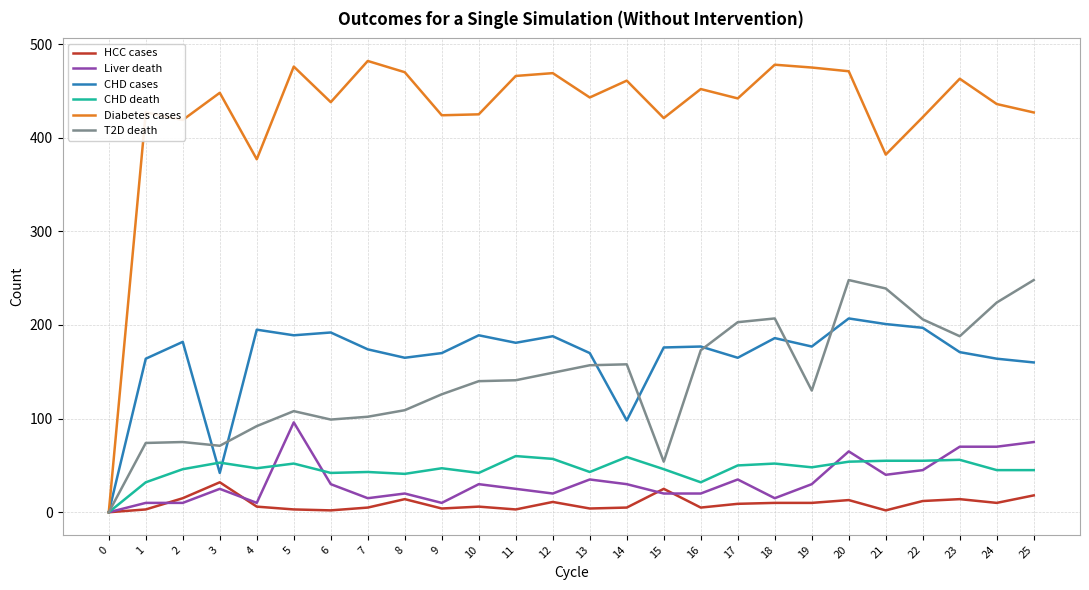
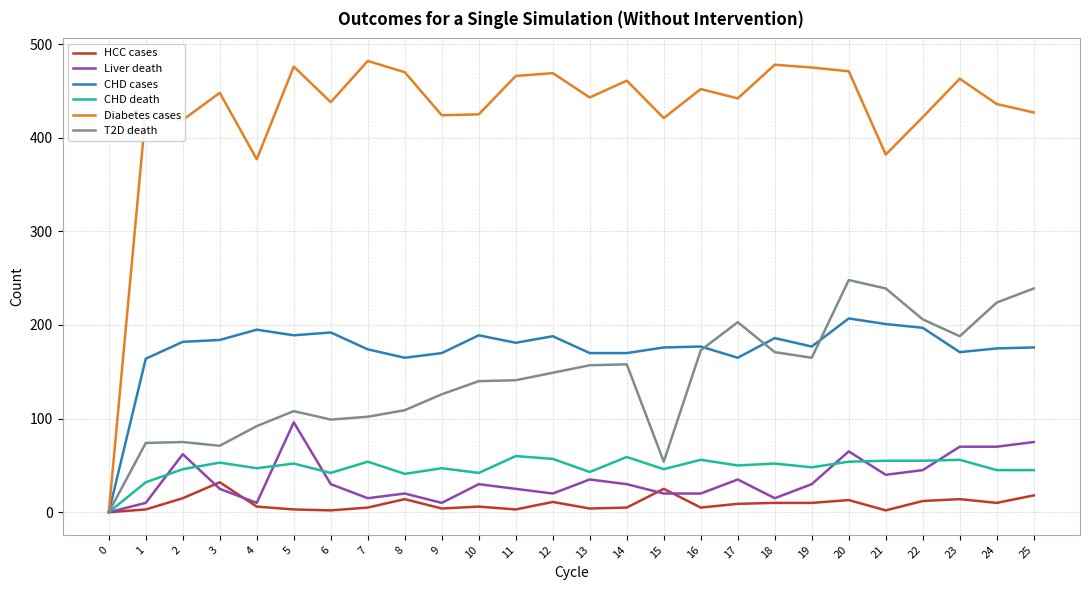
  {
    "HCC cases": {
      "1": 0,
      "2": 20,
      "3": 30,
      "4": 10,
      "5": 0,
      "6": 0,
      "7": 10,
      "8": 10,
      "9": 0,
      "10": 10,
      "11": 0,
      "12": 10,
      "13": 0,
      "14": 10,
      "15": 30,
      "16": 10,
      "17": 10,
      "18": 10,
      "19": 10,
      "20": 10,
      "21": 0,
      "22": 10,
      "23": 10,
      "24": 10,
      "25": 20
    },
    "Liver death": {
      "1": 10,
-     "2": 10,
+     "2": 60,
      "3": 30,
      "4": 10,
      "5": 100,
      "6": 30,
      "7": 20,
      "8": 20,
      "9": 10,
      "10": 30,
      "11": 30,
      "12": 20,
      "13": 40,
      "14": 30,
      "15": 20,
      "16": 20,
      "17": 40,
      "18": 20,
      "19": 30,
      "20": 70,
      "21": 40,
      "22": 50,
      "23": 70,
      "24": 70,
      "25": 80
    },
    "CHD cases": {
      "1": 160,
      "2": 180,
-     "3": 40,
+     "3": 180,
      "4": 200,
      "5": 190,
      "6": 190,
      "7": 170,
      "8": 170,
      "9": 170,
      "10": 190,
      "11": 180,
      "12": 190,
      "13": 170,
-     "14": 100,
+     "14": 170,
      "15": 180,
      "16": 180,
      "17": 170,
      "18": 190,
      "19": 180,
      "20": 210,
      "21": 200,
      "22": 200,
      "23": 170,
-     "24": 160,
-     "25": 160
+     "24": 180,
+     "25": 180
    },
    "CHD death": {
      "1": 30,
      "2": 50,
      "3": 50,
      "4": 50,
      "5": 50,
      "6": 40,
-     "7": 40,
+     "7": 50,
      "8": 40,
      "9": 50,
      "10": 40,
      "11": 60,
      "12": 60,
      "13": 40,
      "14": 60,
      "15": 50,
-     "16": 30,
+     "16": 60,
      "17": 50,
      "18": 50,
      "19": 50,
      "20": 50,
      "21": 60,
      "22": 60,
      "23": 60,
      "24": 50,
      "25": 50
    },
    "Diabetes cases": {
      "3": 450,
      "4": 380,
      "5": 480,
      "6": 440,
      "7": 480,
      "8": 470,
      "9": 420,
      "10": 430,
      "11": 470,
      "12": 470,
      "13": 440,
      "14": 460,
      "15": 420,
      "16": 450,
      "17": 440,
      "18": 480,
      "19": 480,
      "20": 470,
      "21": 380,
      "22": 420,
      "23": 460,
      "24": 440,
      "25": 430
    },
    "T2D death": {
      "1": 70,
      "2": 80,
      "3": 70,
      "4": 90,
      "5": 110,
      "6": 100,
      "7": 100,
      "8": 110,
      "9": 130,
      "10": 140,
      "11": 140,
      "12": 150,
      "13": 160,
      "14": 160,
      "15": 50,
      "16": 170,
      "17": 200,
-     "18": 210,
-     "19": 130,
+     "18": 170,
+     "19": 170,
      "20": 250,
      "21": 240,
      "22": 210,
      "23": 190,
      "24": 220,
-     "25": 250
+     "25": 240
    }
  }
